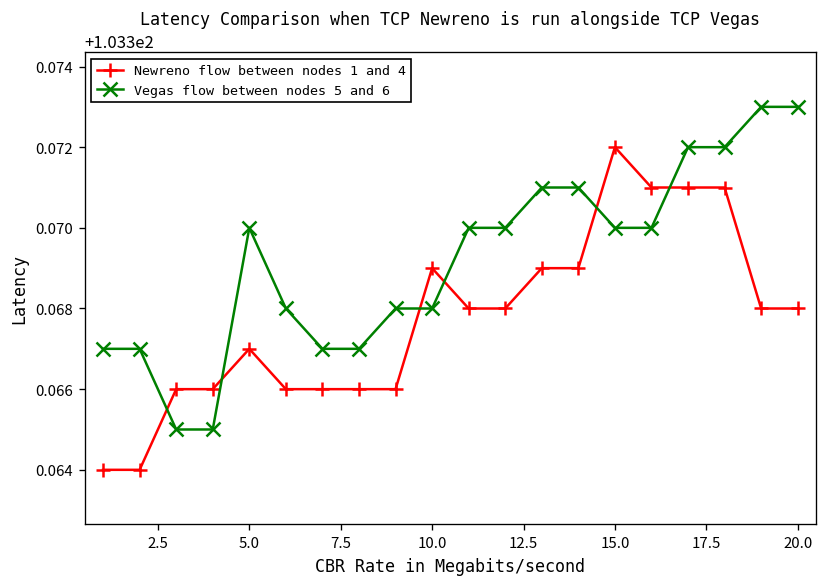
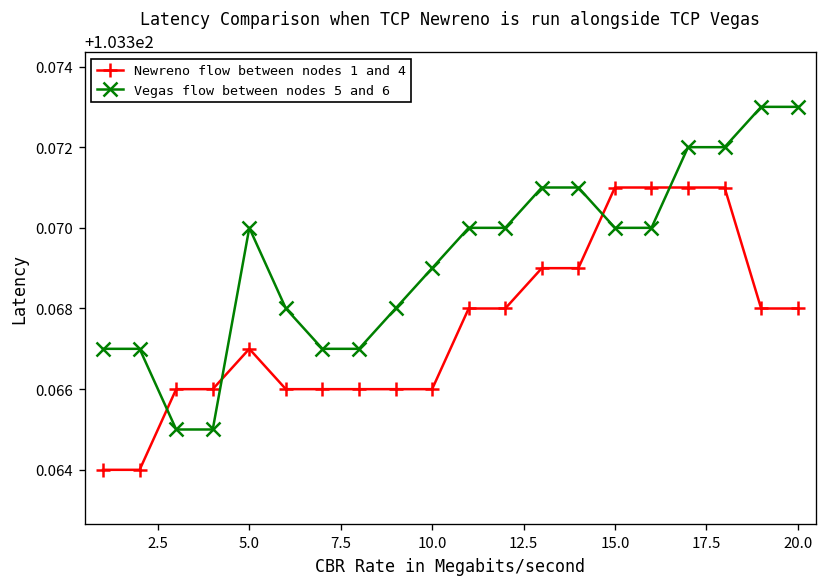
  {
    "Newreno flow between nodes 1 and 4": {
      "5.0": 103.367,
-     "10.0": 103.369,
-     "15.0": 103.372,
+     "10.0": 103.366,
+     "15.0": 103.371,
      "20.0": 103.368
    },
    "Vegas flow between nodes 5 and 6": {
      "5.0": 103.370,
-     "10.0": 103.368,
+     "10.0": 103.369,
      "15.0": 103.370,
      "20.0": 103.373
    }
  }
